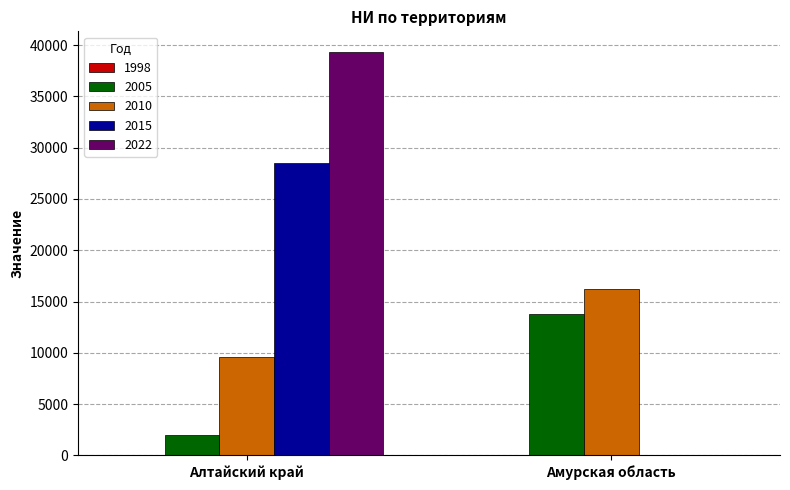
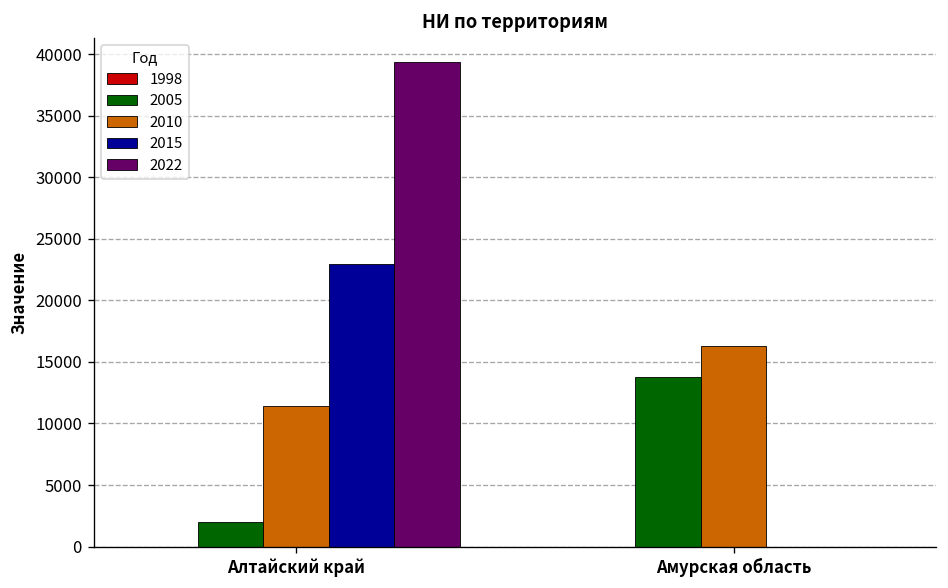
  {
    "1998": {
      "Алтайский край": 0,
      "Амурская область": 0
    },
    "2005": {
      "Алтайский край": 2000,
      "Амурская область": 13800
    },
    "2010": {
-     "Алтайский край": 9600,
+     "Алтайский край": 11400,
      "Амурская область": 16300
    },
    "2015": {
-     "Алтайский край": 28500,
+     "Алтайский край": 22900,
      "Амурская область": 0
    },
    "2022": {
      "Алтайский край": 39400,
      "Амурская область": 0
    }
  }
